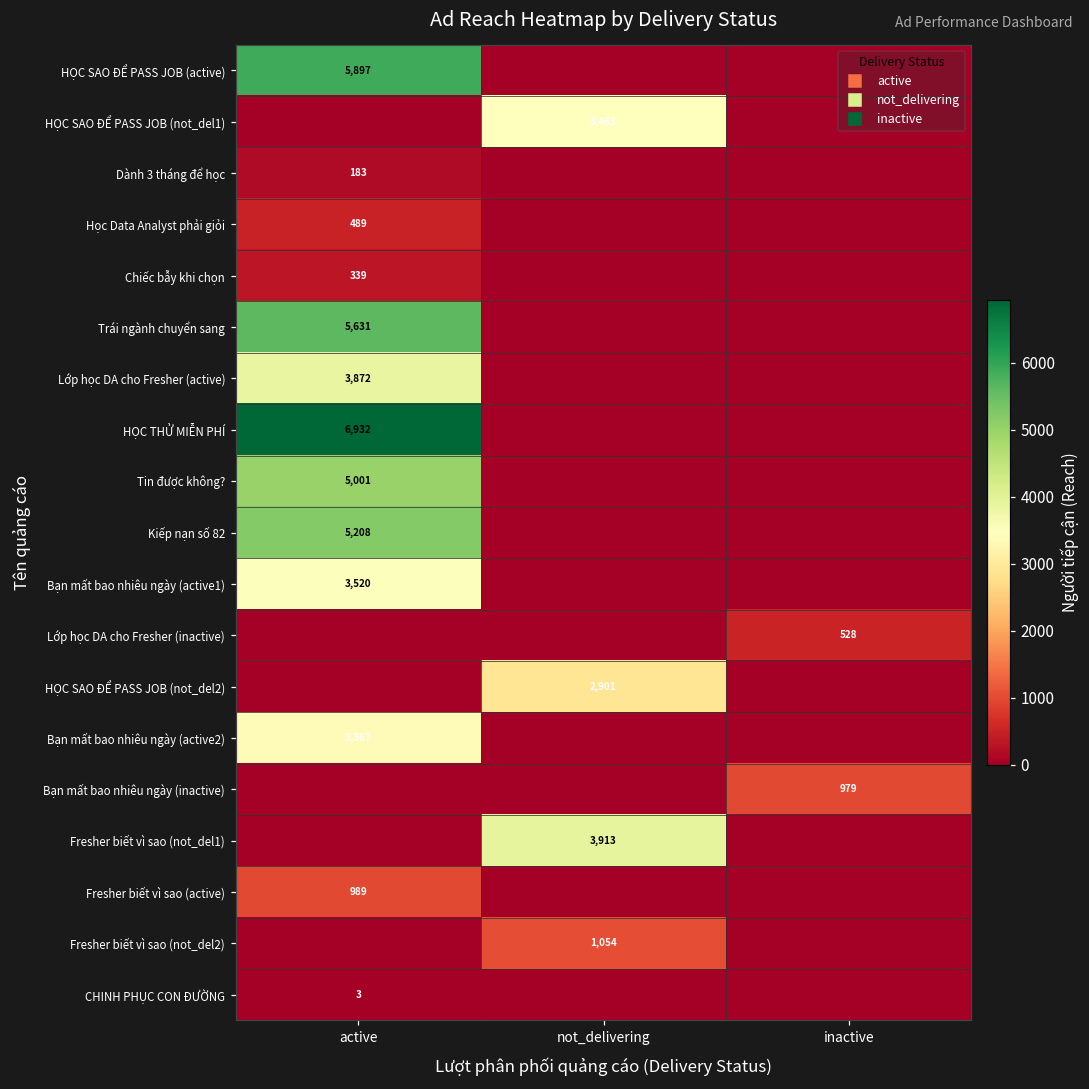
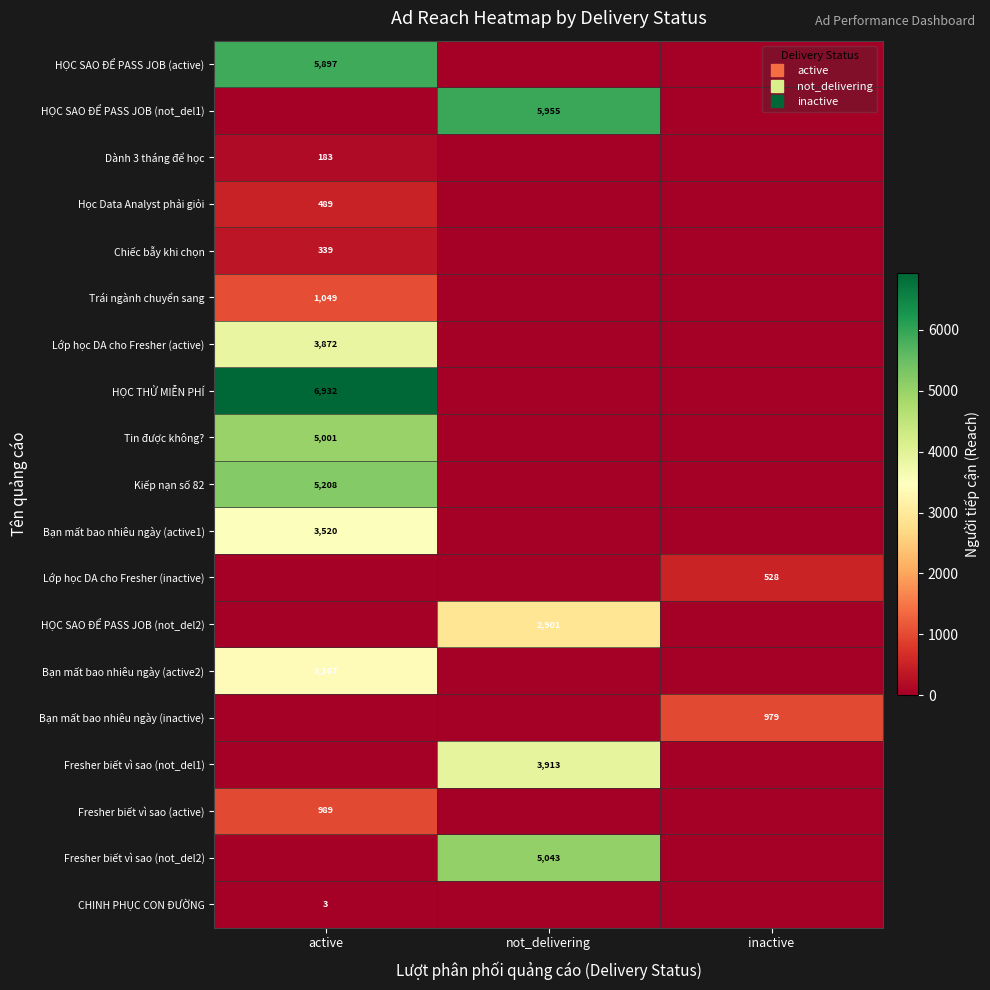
  {
    "HỌC SAO ĐỂ PASS JOB (active)": {
      "active": "5,897"
    },
    "HỌC SAO ĐỂ PASS JOB (not_del1)": {
-     "not_delivering": "3,463"
+     "not_delivering": "5,955"
    },
    "Dành 3 tháng để học": {
      "active": "183"
    },
    "Học Data Analyst phải giỏi": {
      "active": "489"
    },
    "Chiếc bẫy khi chọn": {
      "active": "339"
    },
    "Trái ngành chuyển sang": {
-     "active": "5,631"
+     "active": "1,049"
    },
    "Lớp học DA cho Fresher (active)": {
      "active": "3,872"
    },
    "HỌC THỬ MIỄN PHÍ": {
      "active": "6,932"
    },
    "Tin được không?": {
      "active": "5,001"
    },
    "Kiếp nạn số 82": {
      "active": "5,208"
    },
    "Bạn mất bao nhiêu ngày (active1)": {
      "active": "3,520"
    },
    "Lớp học DA cho Fresher (inactive)": {
      "inactive": "528"
    },
    "HỌC SAO ĐỂ PASS JOB (not_del2)": {
      "not_delivering": "2,901"
    },
    "Bạn mất bao nhiêu ngày (active2)": {
      "active": "3,367"
    },
    "Bạn mất bao nhiêu ngày (inactive)": {
      "inactive": "979"
    },
    "Fresher biết vì sao (not_del1)": {
      "not_delivering": "3,913"
    },
    "Fresher biết vì sao (active)": {
      "active": "989"
    },
    "Fresher biết vì sao (not_del2)": {
-     "not_delivering": "1,054"
+     "not_delivering": "5,043"
    },
    "CHINH PHỤC CON ĐƯỜNG": {
      "active": "3"
    }
  }
